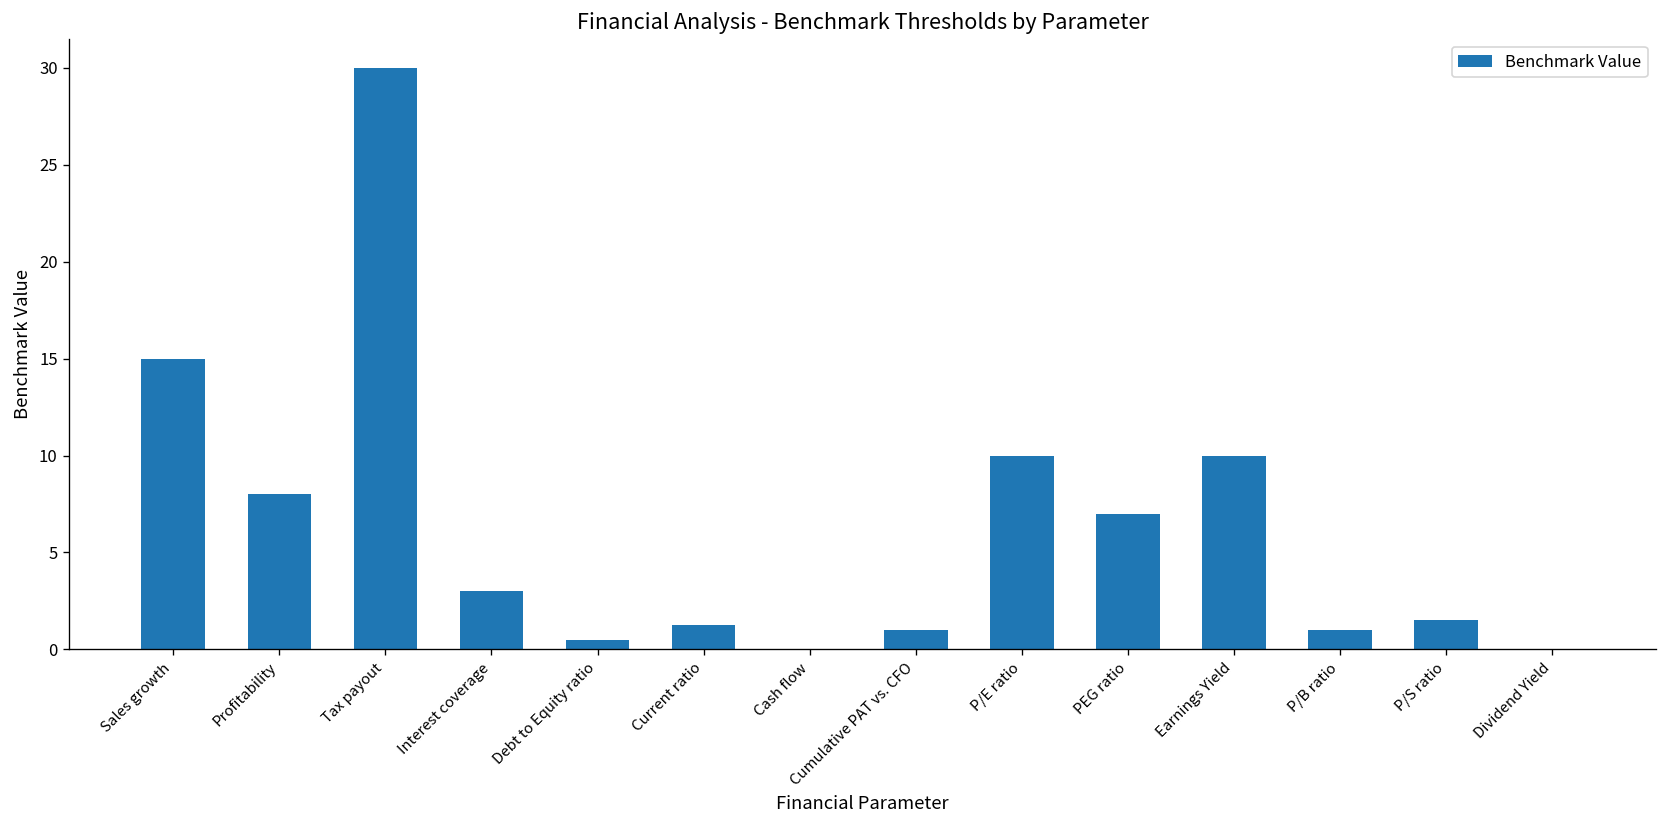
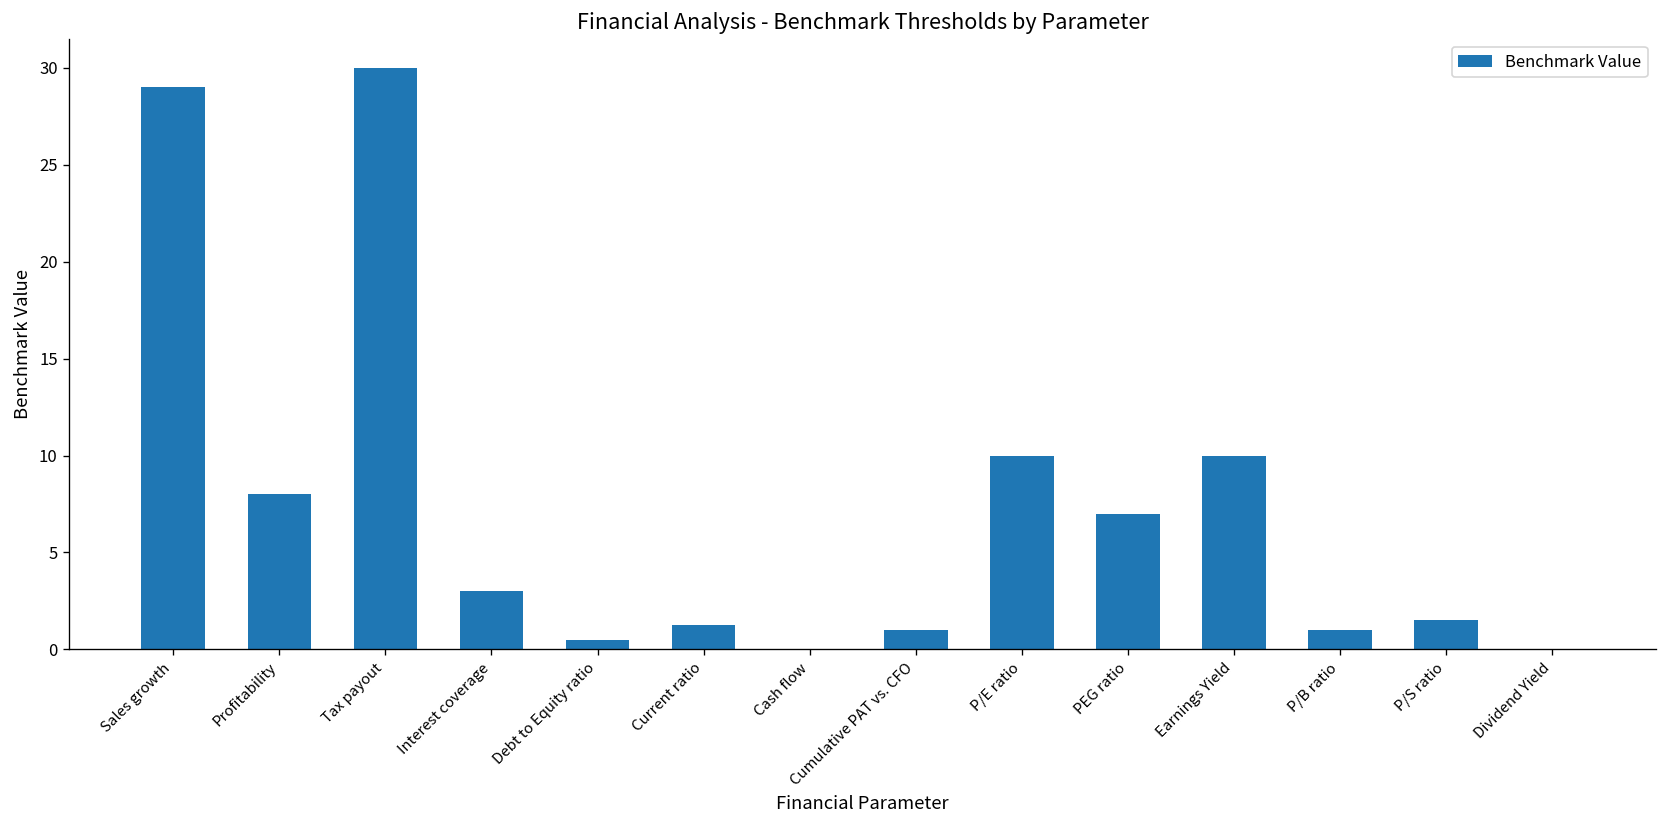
  {
-   "Sales growth": 15,
+   "Sales growth": 29,
    "Profitability": 8,
    "Tax payout": 30,
    "Interest coverage": 3,
    "Debt to Equity ratio": 0.5,
    "Current ratio": 1.3,
    "Cash flow": 0,
    "Cumulative PAT vs. CFO": 1,
    "P/E ratio": 10,
    "PEG ratio": 7,
    "Earnings Yield": 10,
    "P/B ratio": 1,
    "P/S ratio": 1.5,
    "Dividend Yield": 0
  }
